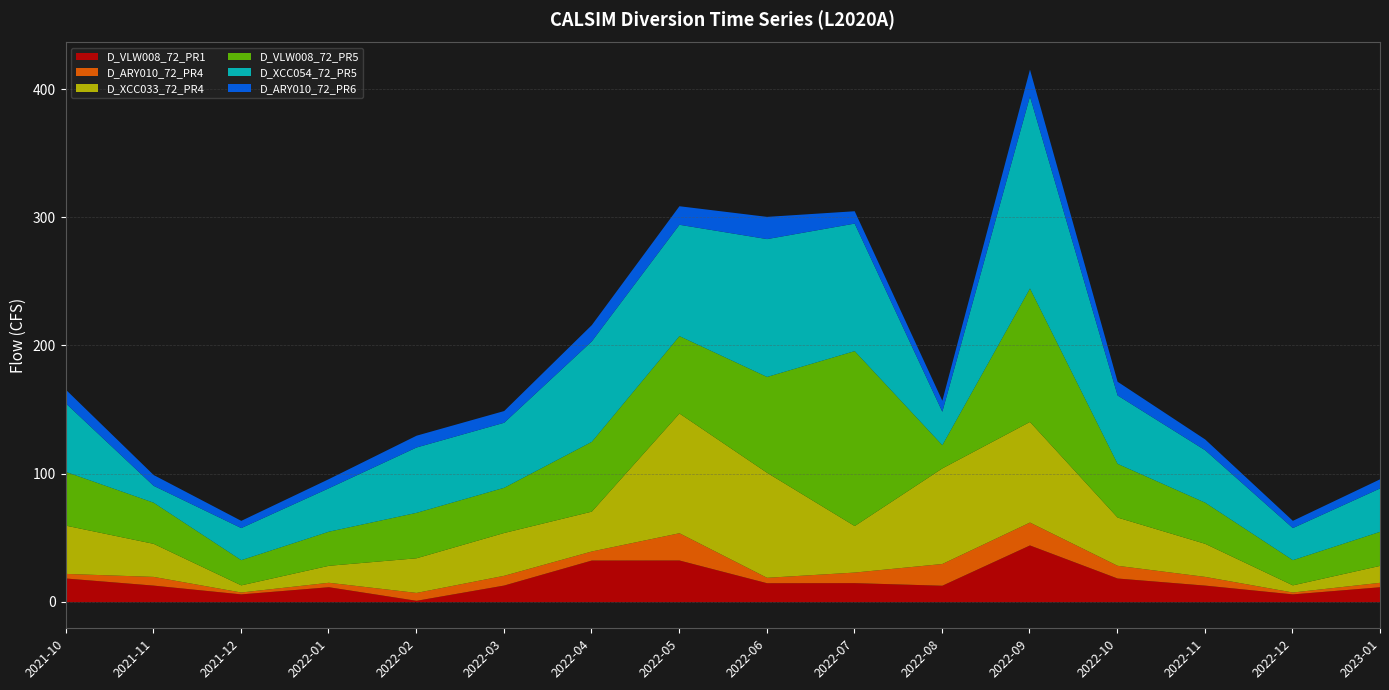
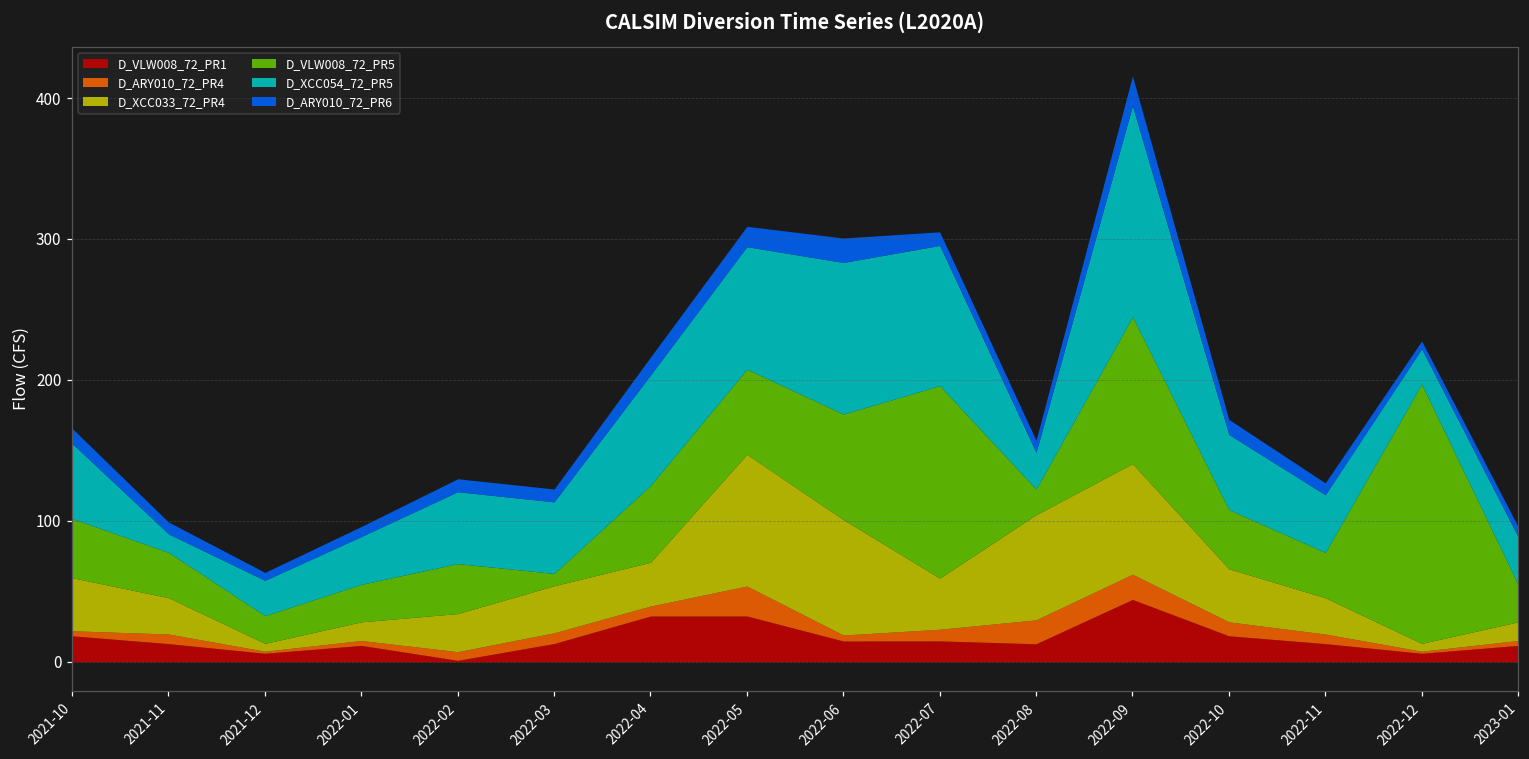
  {
    "D_VLW008_72_PR1": {
      "2021-10": 18,
      "2021-11": 13,
      "2022-01": 12,
      "2022-03": 13,
      "2022-04": 32,
      "2022-05": 33,
      "2022-06": 15,
      "2022-07": 15,
      "2022-08": 13,
      "2022-09": 44,
      "2022-10": 18,
      "2022-11": 13,
      "2023-01": 12
    },
    "D_ARY010_72_PR4": {
      "2021-10": 4,
      "2021-11": 7,
      "2022-01": 3,
      "2022-02": 6,
      "2022-03": 8,
      "2022-04": 7,
      "2022-05": 21,
      "2022-06": 4,
      "2022-07": 8,
      "2022-08": 17,
      "2022-09": 18,
      "2022-10": 10,
      "2022-11": 7,
      "2023-01": 3
    },
    "D_XCC033_72_PR4": {
      "2021-10": 38,
      "2021-11": 26,
      "2021-12": 6,
      "2022-01": 13,
      "2022-02": 27,
      "2022-03": 33,
      "2022-04": 31,
      "2022-05": 93,
      "2022-06": 82,
      "2022-07": 36,
      "2022-08": 75,
      "2022-09": 79,
      "2022-10": 38,
      "2022-11": 26,
      "2022-12": 6,
      "2023-01": 13
    },
    "D_VLW008_72_PR5": {
      "2021-10": 42,
      "2021-11": 32,
      "2021-12": 20,
      "2022-01": 27,
      "2022-02": 35,
-     "2022-03": 35,
+     "2022-03": 9,
      "2022-04": 54,
      "2022-05": 60,
      "2022-06": 75,
      "2022-07": 137,
      "2022-08": 18,
      "2022-09": 104,
      "2022-10": 42,
      "2022-11": 32,
-     "2022-12": 20,
+     "2022-12": 184,
      "2023-01": 27
    },
    "D_XCC054_72_PR5": {
      "2021-10": 53,
      "2021-11": 13,
      "2021-12": 25,
      "2022-01": 34,
      "2022-02": 51,
      "2022-03": 51,
      "2022-04": 78,
      "2022-05": 87,
      "2022-06": 108,
      "2022-07": 100,
      "2022-08": 26,
      "2022-09": 150,
      "2022-10": 53,
      "2022-11": 41,
      "2022-12": 25,
      "2023-01": 34
    },
    "D_ARY010_72_PR6": {
      "2021-10": 11,
      "2021-11": 8,
      "2021-12": 6,
      "2022-01": 7,
      "2022-02": 9,
      "2022-03": 9,
      "2022-04": 13,
      "2022-05": 14,
      "2022-06": 17,
      "2022-07": 10,
      "2022-08": 9,
      "2022-09": 21,
      "2022-10": 11,
      "2022-11": 8,
      "2022-12": 6,
      "2023-01": 7
    }
  }
